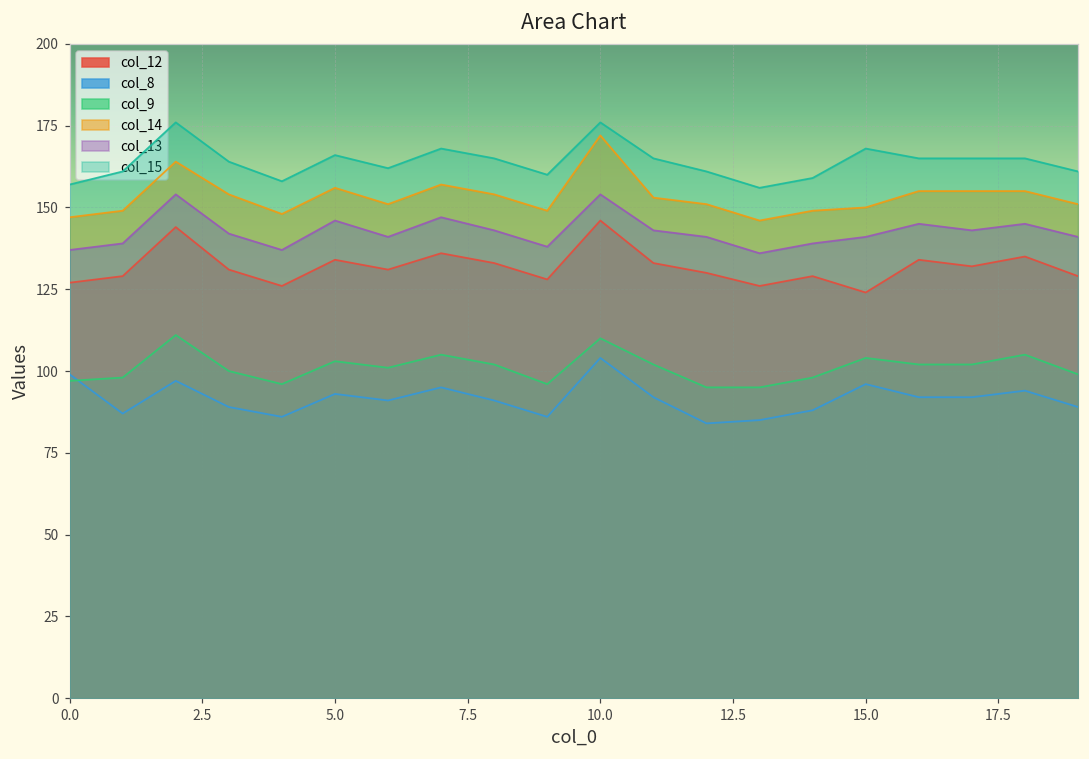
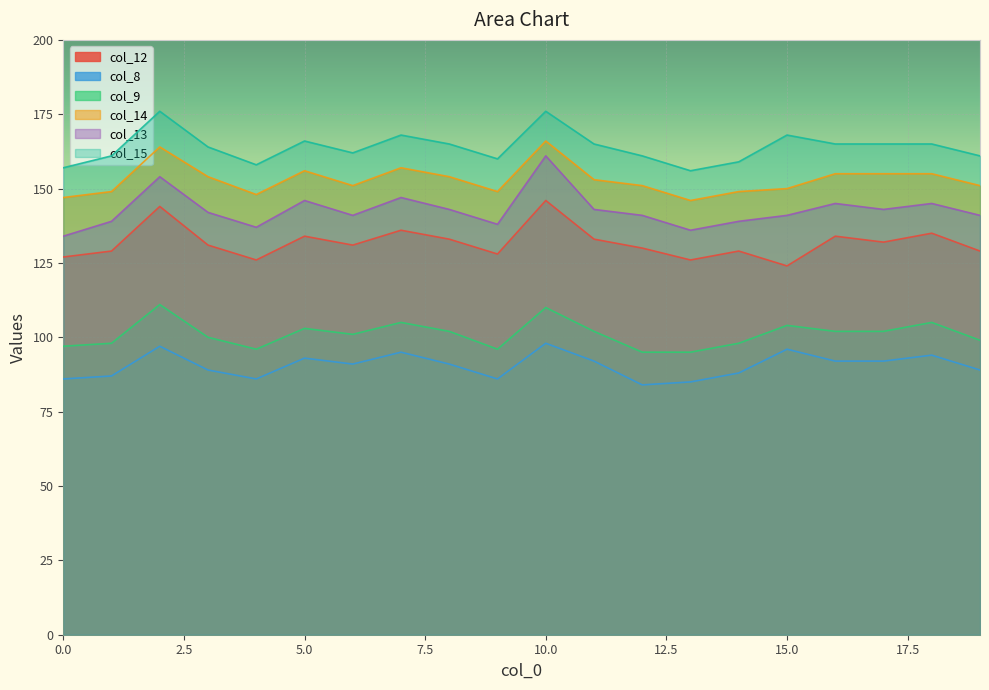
  {
    "col_12": {
      "0.0": 127,
      "5.0": 134,
      "10.0": 146,
      "15.0": 124
    },
    "col_8": {
-     "0.0": 99,
+     "0.0": 86,
      "5.0": 93,
-     "10.0": 104,
+     "10.0": 98,
      "15.0": 96
    },
    "col_14": {
      "0.0": 147,
      "5.0": 156,
-     "10.0": 172,
+     "10.0": 166,
      "15.0": 150
    },
    "col_13": {
-     "0.0": 137,
+     "0.0": 134,
      "5.0": 146,
-     "10.0": 154,
+     "10.0": 161,
      "15.0": 141
    }
  }
